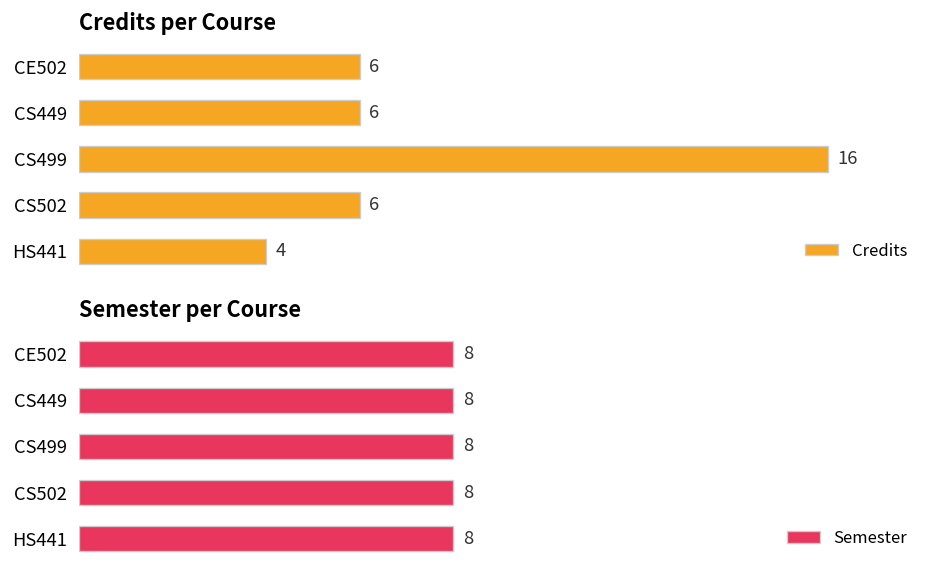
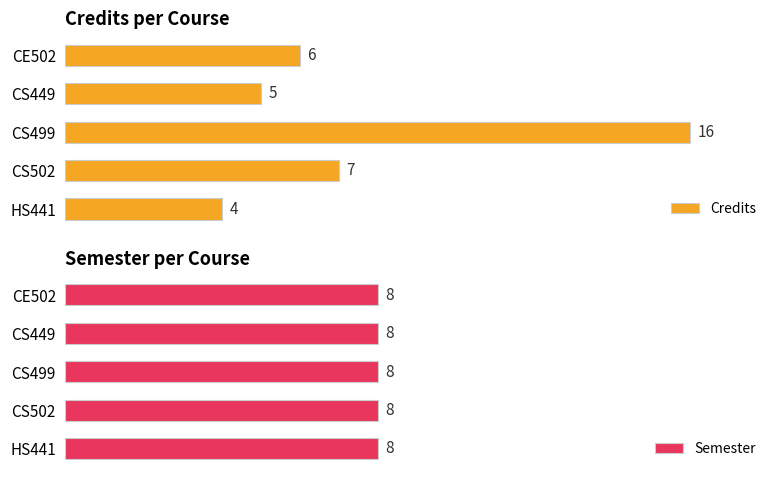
  {
    "Credits per Course": {
      "CE502": 6,
-     "CS449": 6,
+     "CS449": 5,
      "CS499": 16,
-     "CS502": 6,
+     "CS502": 7,
      "HS441": 4
    },
    "Semester per Course": {
      "CE502": 8,
      "CS449": 8,
      "CS499": 8,
      "CS502": 8,
      "HS441": 8
    }
  }
